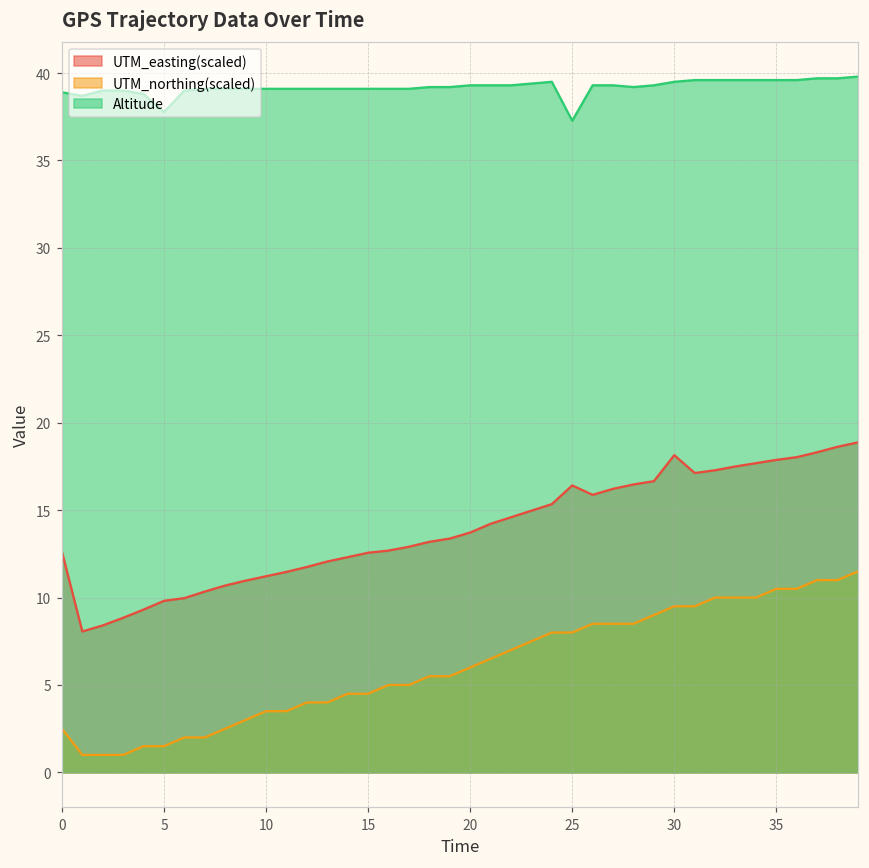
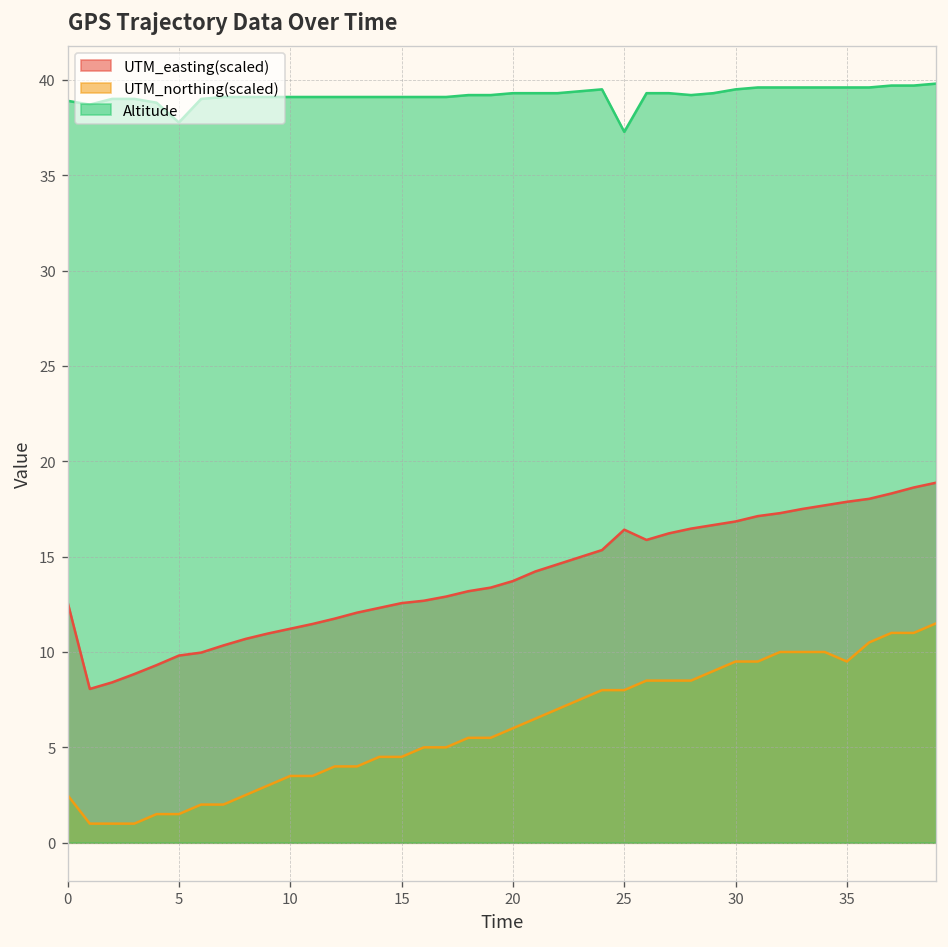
  {
    "UTM_easting(scaled)": {
      "0": 12.6,
      "5": 9.8,
      "10": 11.2,
      "15": 12.6,
      "20": 13.7,
      "25": 16.4,
-     "30": 18.1,
+     "30": 16.8,
      "35": 17.9
    },
    "UTM_northing(scaled)": {
      "0": 2.5,
      "5": 1.5,
      "10": 3.5,
      "15": 4.5,
      "20": 6.0,
      "25": 8.0,
      "30": 9.5,
-     "35": 10.5
+     "35": 9.5
    },
    "Altitude": {
      "0": 38.9,
      "10": 39.1,
      "15": 39.1,
      "20": 39.3,
      "25": 37.3,
      "30": 39.5,
      "35": 39.6
    }
  }
